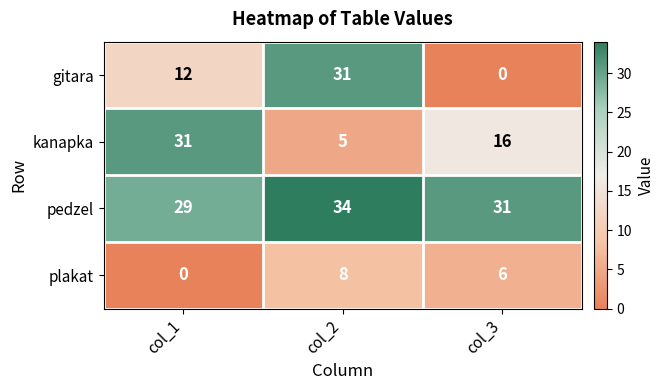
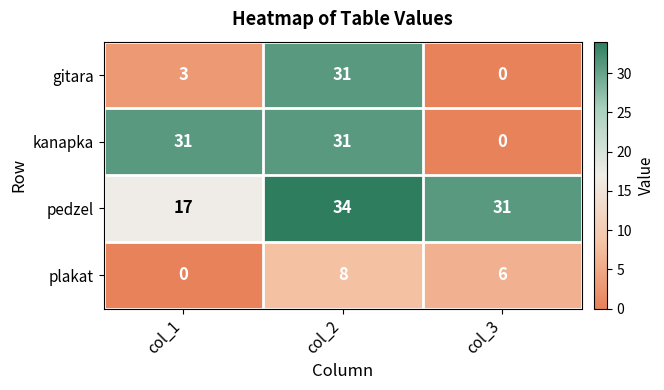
  {
    "gitara": {
-     "col_1": 12,
+     "col_1": 3,
      "col_2": 31,
      "col_3": 0
    },
    "kanapka": {
      "col_1": 31,
-     "col_2": 5,
-     "col_3": 16
+     "col_2": 31,
+     "col_3": 0
    },
    "pedzel": {
-     "col_1": 29,
+     "col_1": 17,
      "col_2": 34,
      "col_3": 31
    },
    "plakat": {
      "col_1": 0,
      "col_2": 8,
      "col_3": 6
    }
  }
